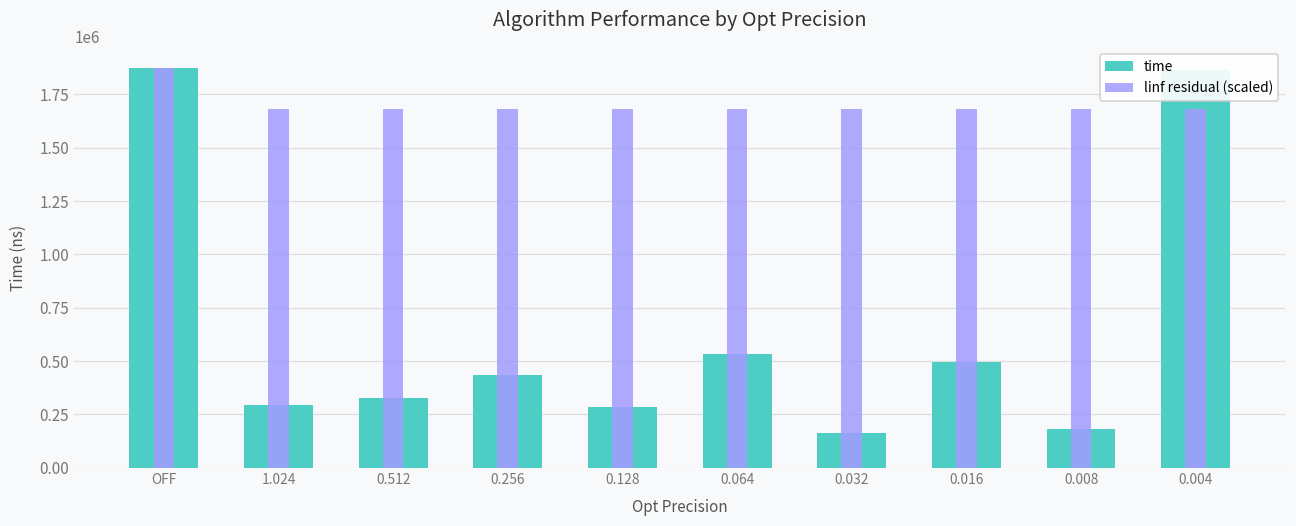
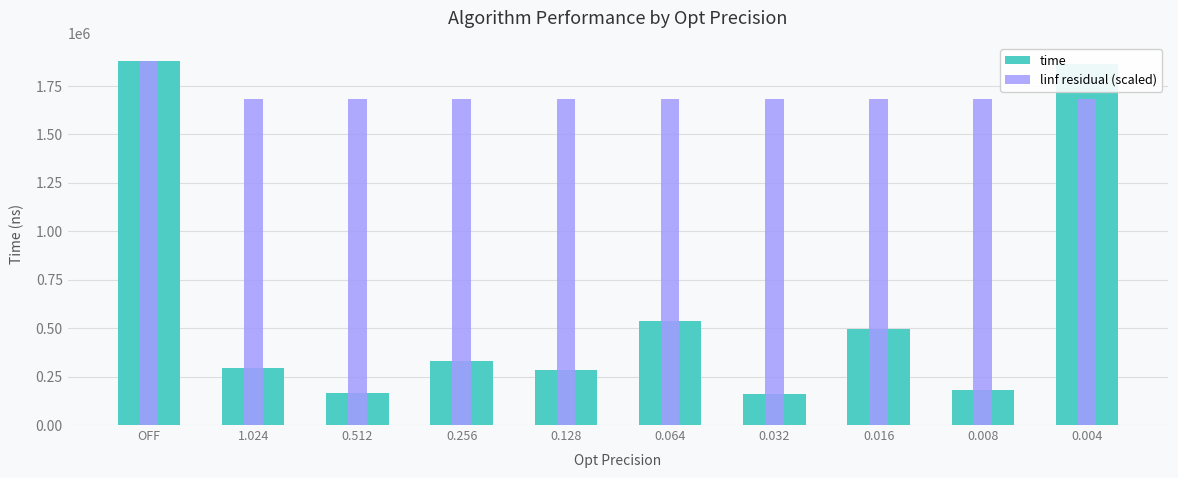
  {
    "time": {
      "OFF": 1880000,
-     "0.512": 330000,
-     "0.256": 430000
+     "0.512": 170000,
+     "0.256": 330000
    },
    "linf residual (scaled)": {
      "OFF": 1880000,
      "1.024": 1680000,
      "0.512": 1680000,
      "0.256": 1680000,
      "0.128": 1680000,
      "0.064": 1680000,
      "0.032": 1680000,
      "0.016": 1680000,
      "0.008": 1680000
    }
  }
